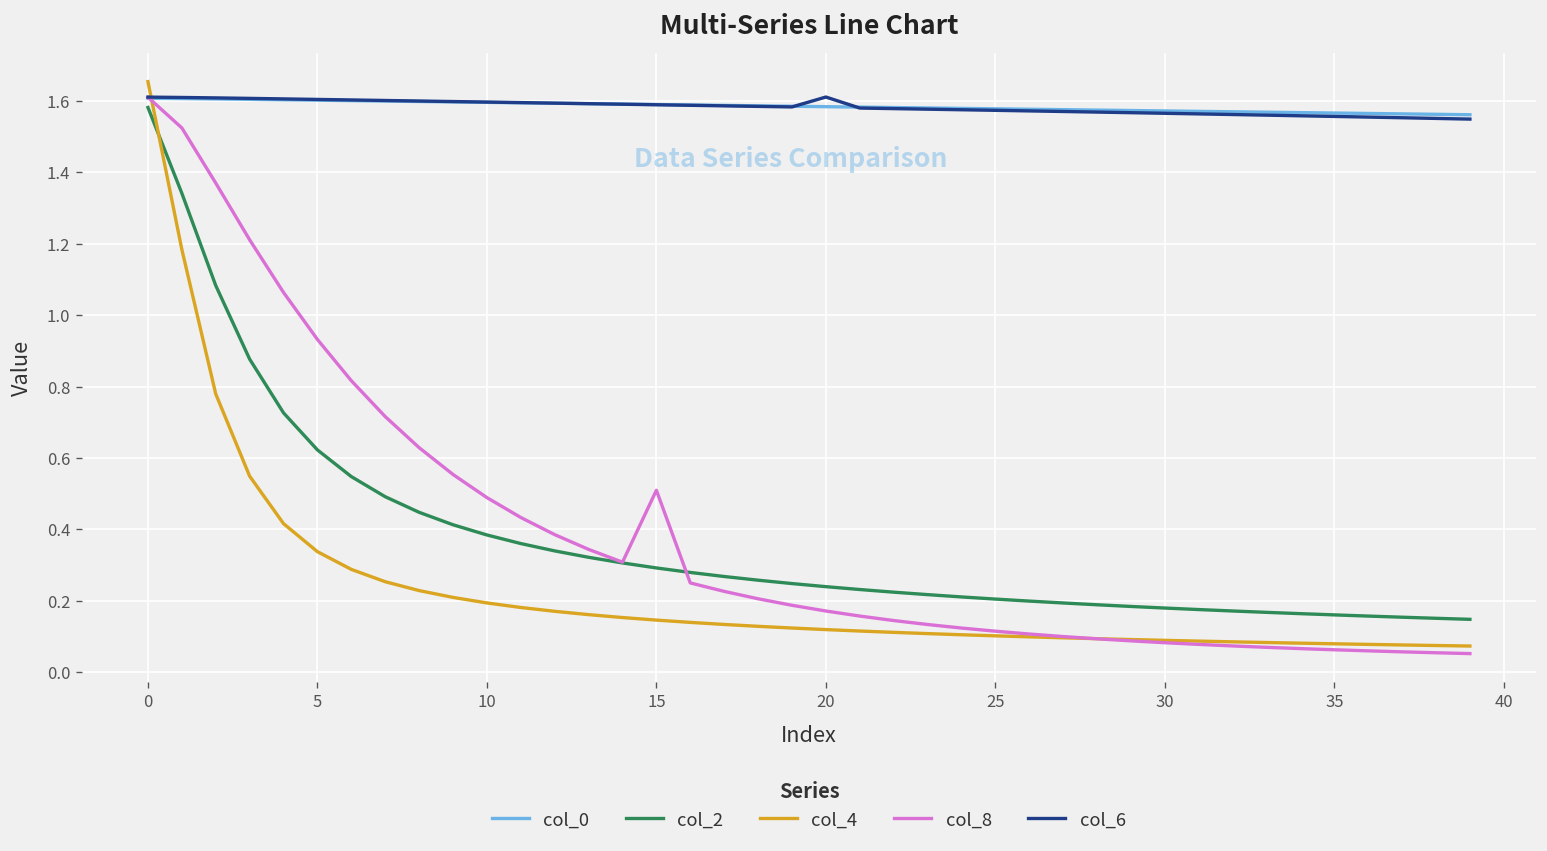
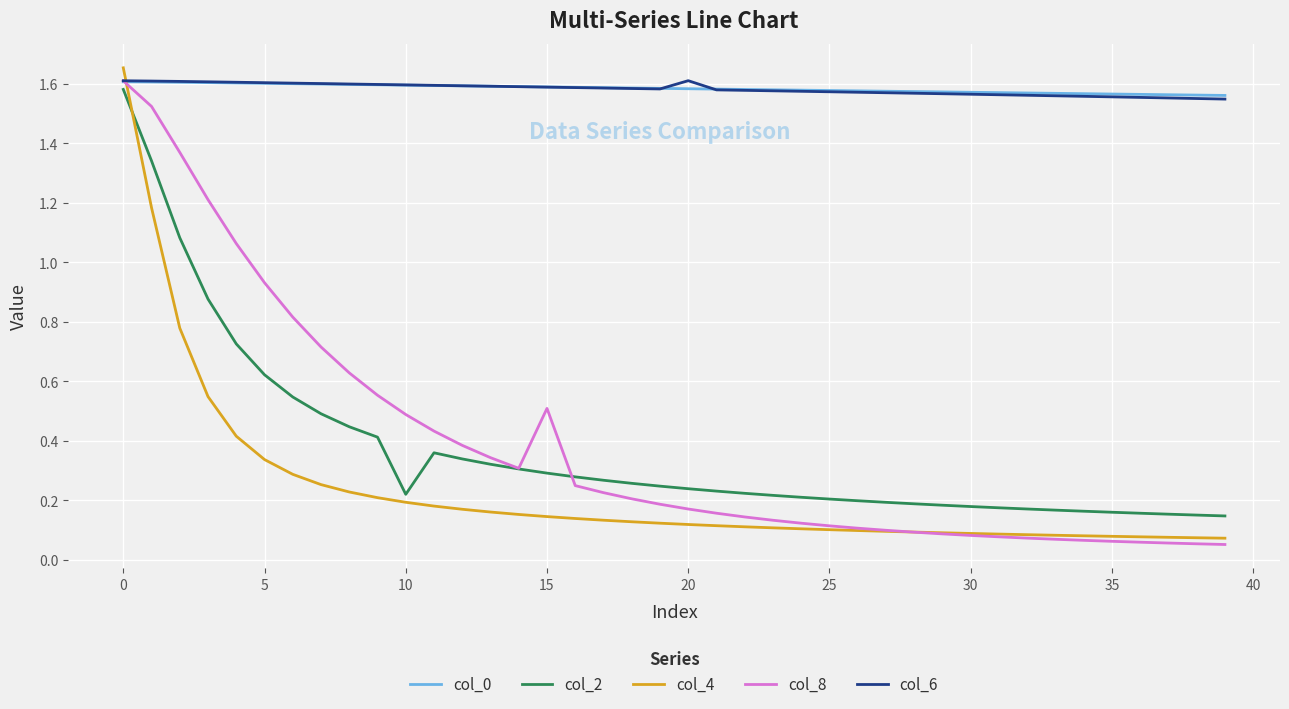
  {
    "col_0": {
      "20": 1.58,
      "35": 1.57
    },
    "col_2": {
      "0": 1.58,
      "5": 0.62,
-     "10": 0.38,
+     "10": 0.22,
      "15": 0.29,
      "20": 0.24,
      "25": 0.20,
      "30": 0.18,
      "35": 0.16
    },
    "col_4": {
      "0": 1.65,
      "5": 0.34,
      "10": 0.19,
      "15": 0.15,
      "20": 0.12,
      "25": 0.10,
      "35": 0.08
    },
    "col_8": {
      "5": 0.93,
      "10": 0.49,
      "15": 0.51,
      "20": 0.17,
      "25": 0.11,
      "35": 0.06
    },
    "col_6": {
      "20": 1.61,
      "35": 1.56
    }
  }
